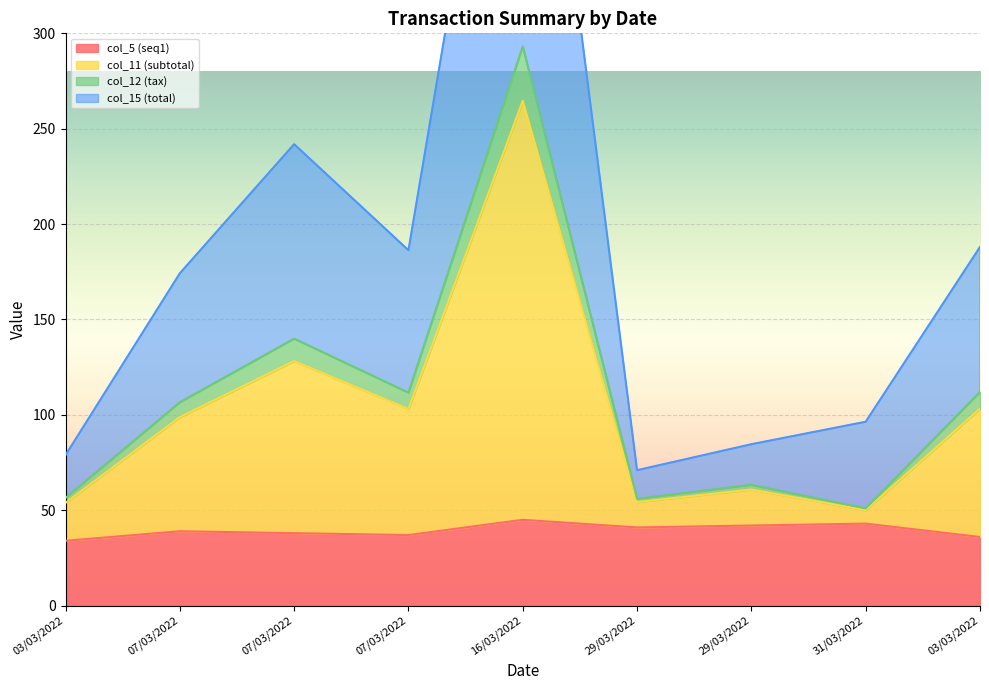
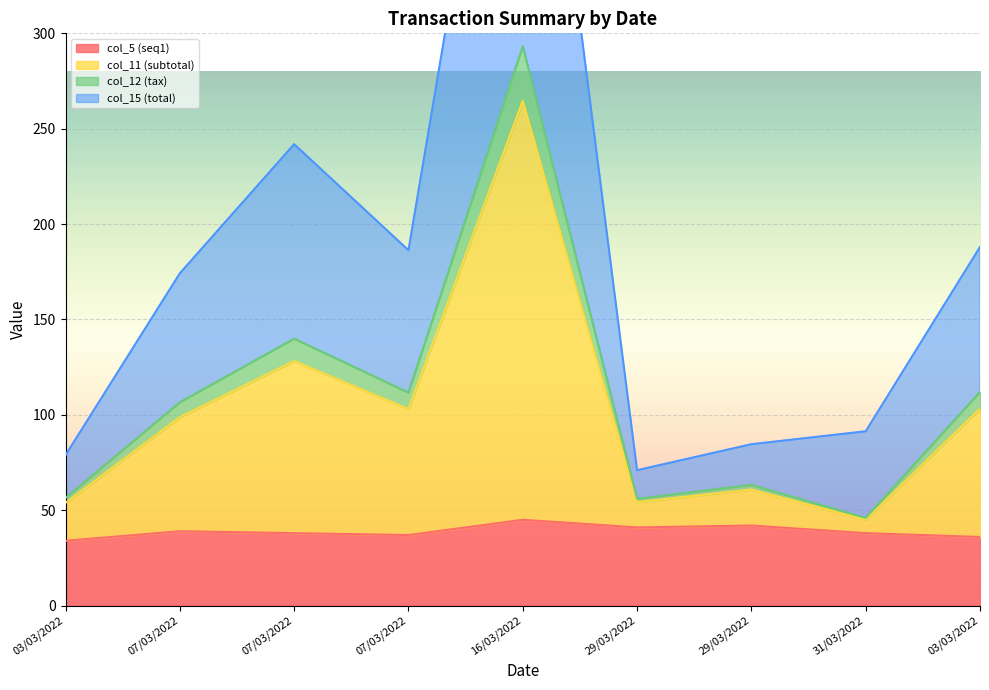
  {
    "col_5 (seq1)": {
      "16/03/2022": 45,
-     "31/03/2022": 43
+     "31/03/2022": 38
    },
    "col_11 (subtotal)": {
      "16/03/2022": 220
    },
    "col_12 (tax)": {
      "16/03/2022": 29
    },
    "col_15 (total)": {
      "31/03/2022": 45
    }
  }
